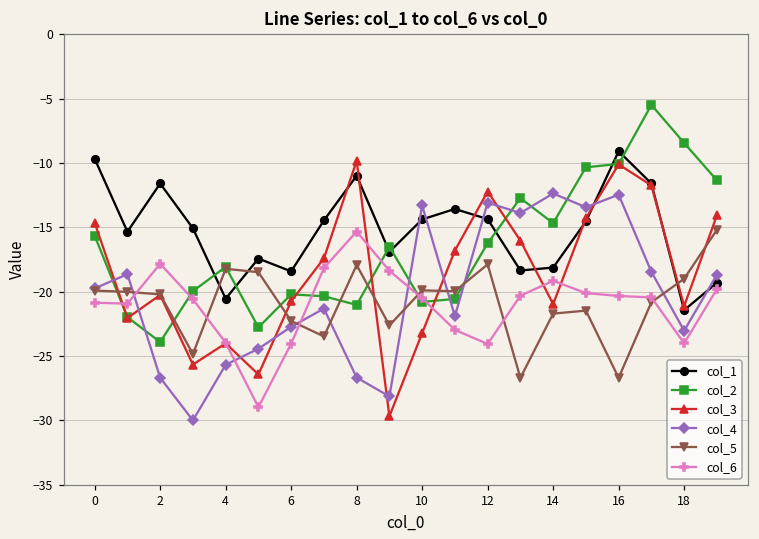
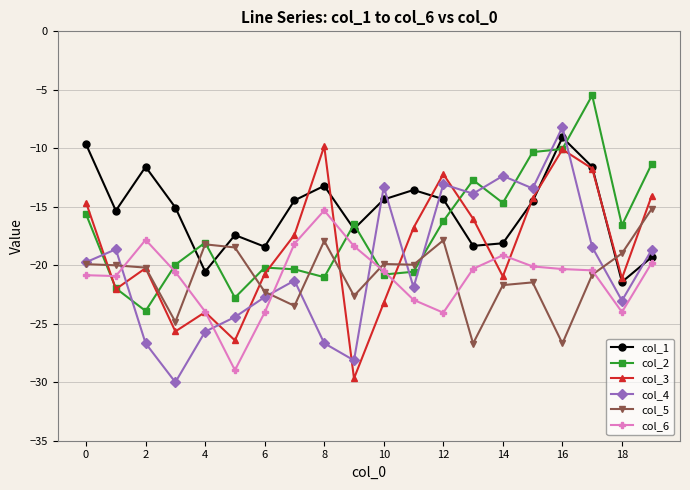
  {
    "col_1": {
      "0": -9.7,
      "2": -11.6,
      "4": -20.5,
      "6": -18.4,
-     "8": -11.0,
+     "8": -13.2,
      "10": -14.4,
      "12": -14.3,
      "14": -18.1,
      "16": -9.1,
      "18": -21.4
    },
    "col_2": {
      "0": -15.6,
      "2": -23.9,
      "6": -20.2,
      "8": -21.0,
      "10": -20.8,
      "12": -16.2,
      "14": -14.7,
-     "18": -8.4
+     "18": -16.6
    },
    "col_3": {
      "0": -14.6,
      "6": -20.7,
      "8": -9.8,
      "10": -23.2,
      "12": -12.2,
      "14": -21.0,
      "18": -21.1
    },
    "col_4": {
      "2": -26.7,
      "4": -25.7,
      "6": -22.7,
      "8": -26.7,
      "10": -13.3,
      "12": -13.1,
      "14": -12.4,
-     "16": -12.5,
+     "16": -8.2,
      "18": -23.0
    },
    "col_5": {
      "6": -22.3,
      "8": -17.9,
      "10": -19.9,
      "12": -17.9,
      "14": -21.7,
      "16": -26.7,
      "18": -19.0
    },
    "col_6": {
      "0": -20.8,
      "2": -17.8,
      "6": -24.0,
      "8": -15.3,
      "10": -20.5,
      "12": -24.1,
      "14": -19.1,
      "16": -20.3,
      "18": -24.0
    }
  }
